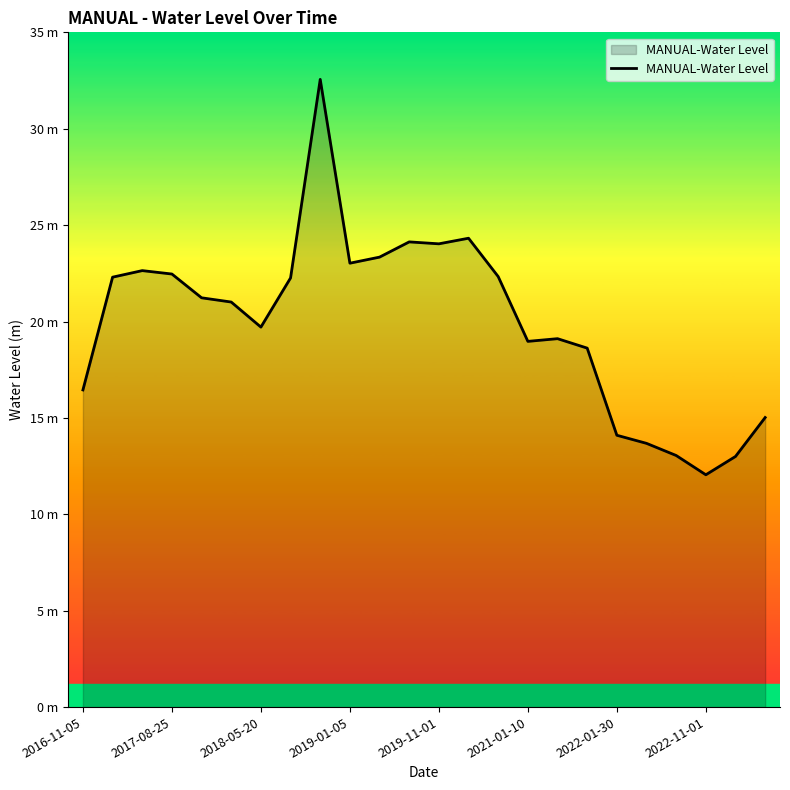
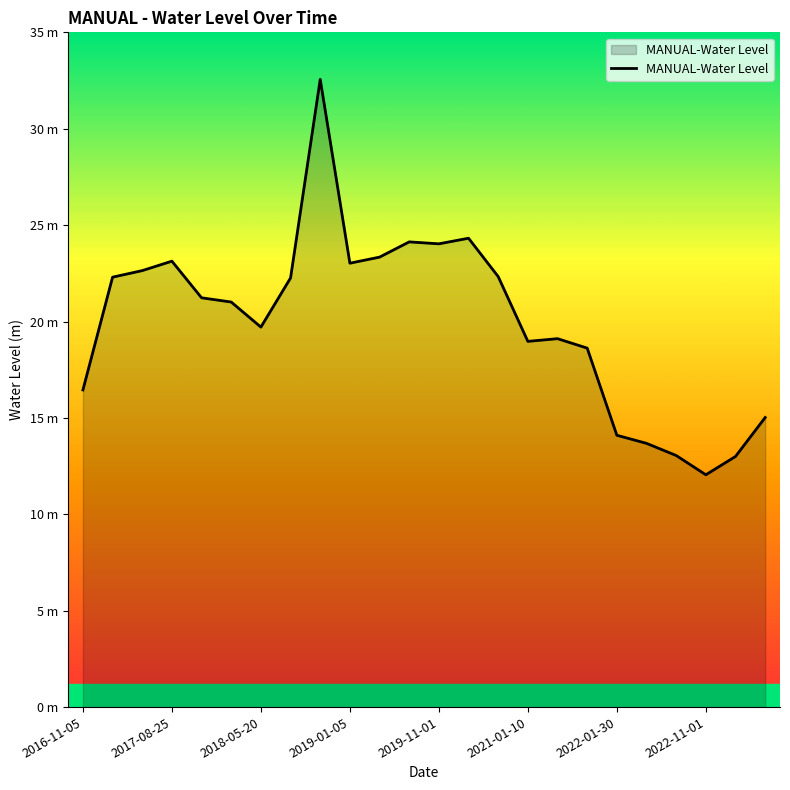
  {
    "2016-11-05": "16.5 m",
-   "2017-08-25": "22.5 m",
+   "2017-08-25": "23.1 m",
    "2018-05-20": "19.7 m",
    "2019-01-05": "23.0 m",
    "2019-11-01": "24.0 m",
    "2021-01-10": "19.0 m",
    "2022-01-30": "14.1 m",
    "2022-11-01": "12.1 m"
  }
